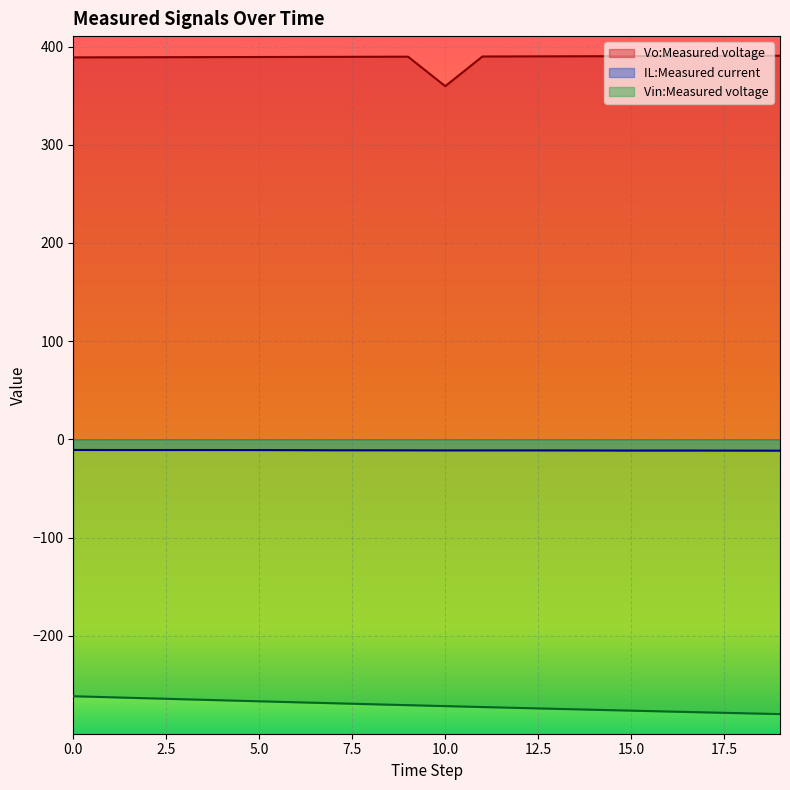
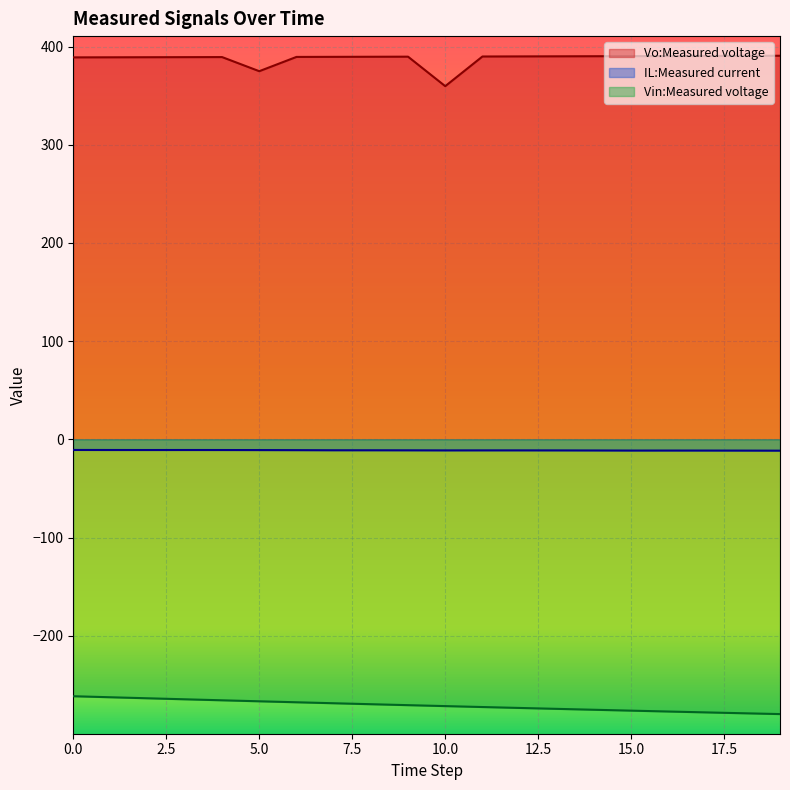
  {
    "Vo:Measured voltage": {
      "0.0": 390,
-     "5.0": 390,
+     "5.0": 370,
      "10.0": 360
    }
  }
